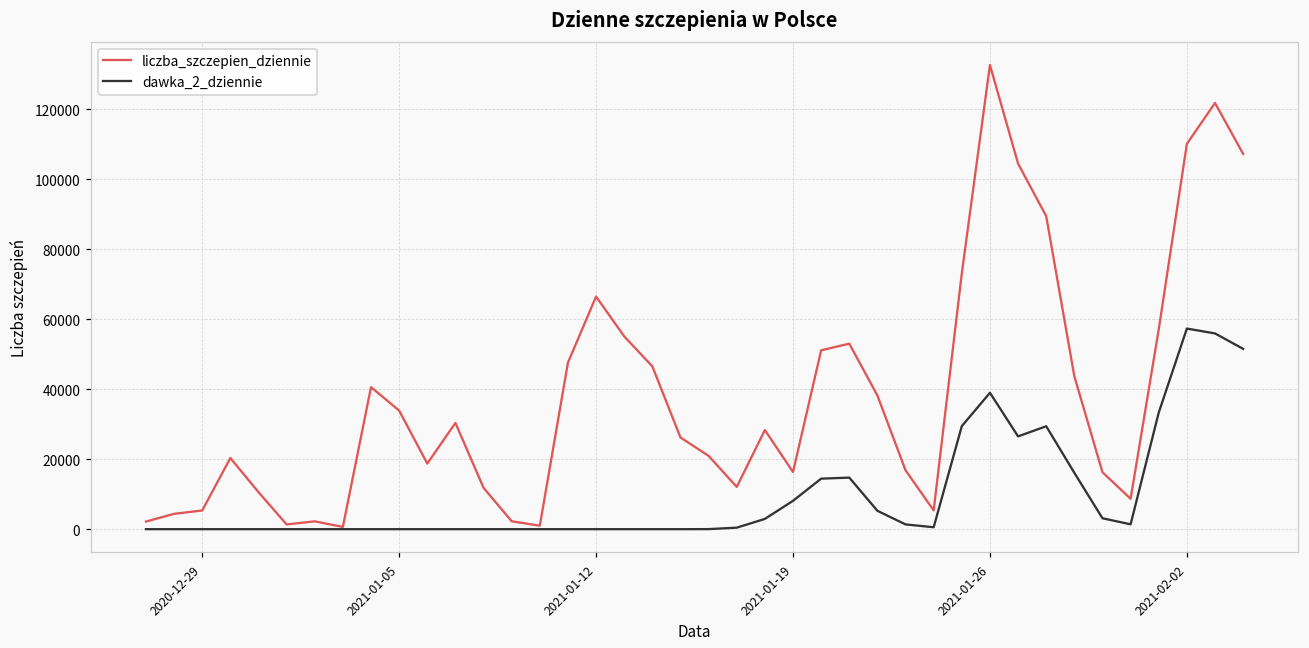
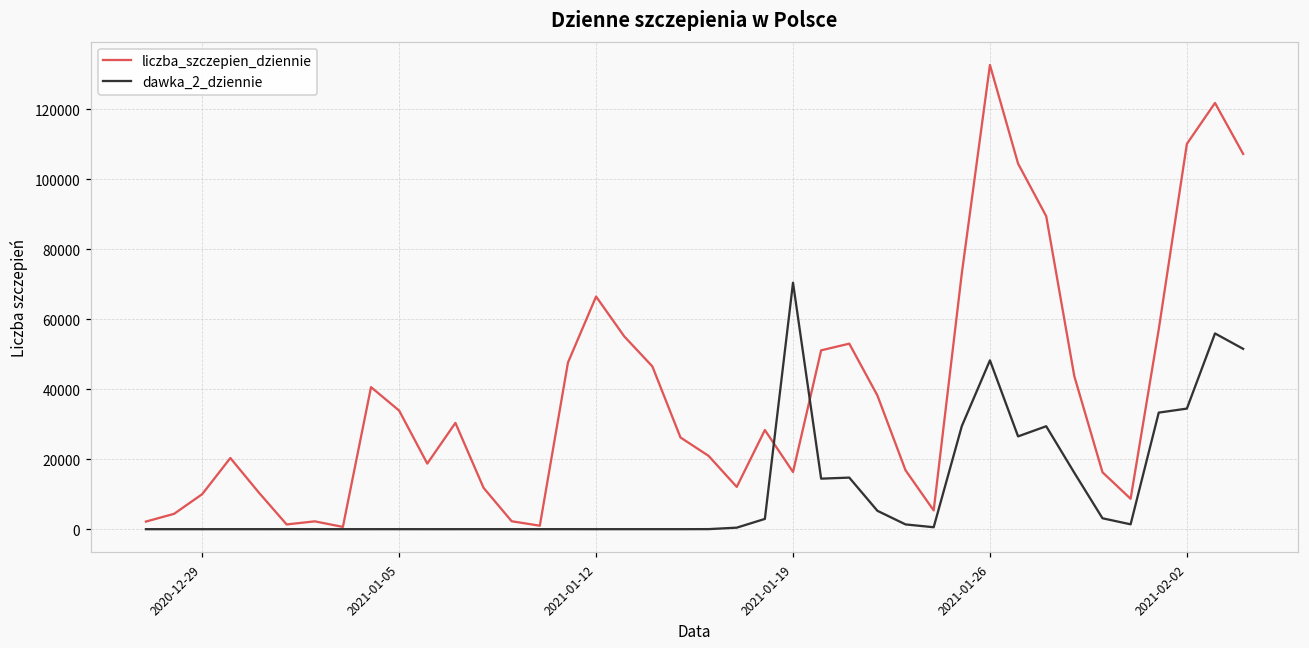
  {
    "liczba_szczepien_dziennie": {
-     "2020-12-29": 5000,
+     "2020-12-29": 10000,
      "2021-01-05": 34000,
      "2021-01-12": 67000,
      "2021-01-19": 16000,
      "2021-01-26": 133000,
      "2021-02-02": 110000
    },
    "dawka_2_dziennie": {
      "2020-12-29": 0,
      "2021-01-05": 0,
      "2021-01-12": 0,
-     "2021-01-19": 8000,
-     "2021-01-26": 39000,
-     "2021-02-02": 57000
+     "2021-01-19": 70000,
+     "2021-01-26": 48000,
+     "2021-02-02": 34000
    }
  }
